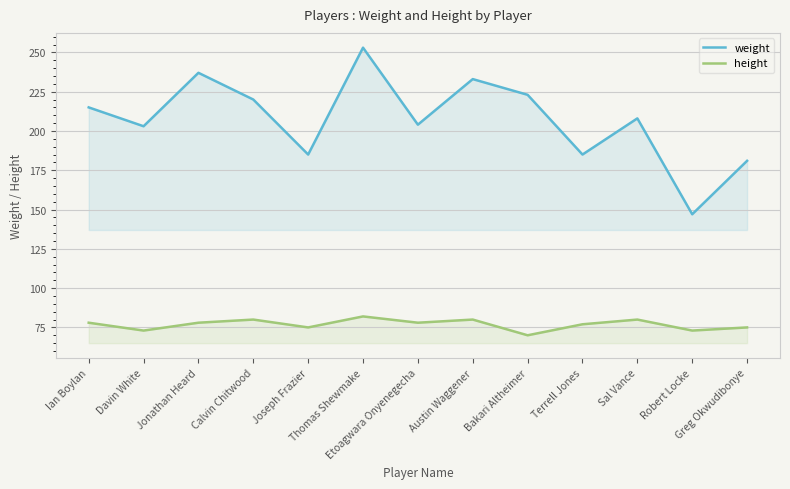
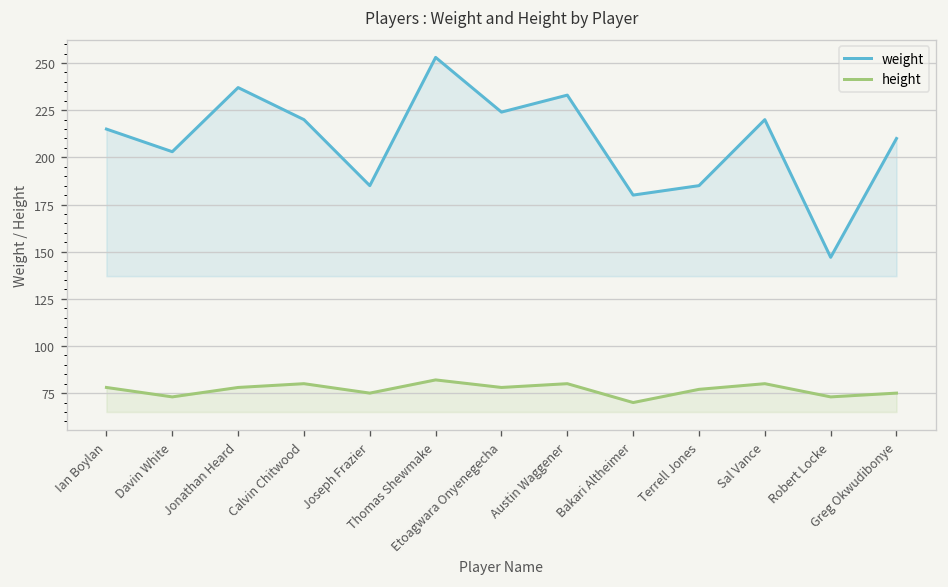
  {
    "weight": {
      "Ian Boylan": 215,
      "Davin White": 203,
      "Jonathan Heard": 237,
      "Calvin Chitwood": 220,
      "Joseph Frazier": 185,
      "Thomas Shewmake": 253,
-     "Etoagwara Onyenegecha": 204,
+     "Etoagwara Onyenegecha": 224,
      "Austin Waggener": 233,
-     "Bakari Altheimer": 223,
+     "Bakari Altheimer": 180,
      "Terrell Jones": 185,
-     "Sal Vance": 208,
+     "Sal Vance": 220,
      "Robert Locke": 147,
-     "Greg Okwudibonye": 181
+     "Greg Okwudibonye": 210
    },
    "height": {
      "Ian Boylan": 78,
      "Davin White": 73,
      "Jonathan Heard": 78,
      "Calvin Chitwood": 80,
      "Joseph Frazier": 75,
      "Thomas Shewmake": 82,
      "Etoagwara Onyenegecha": 78,
      "Austin Waggener": 80,
      "Bakari Altheimer": 70,
      "Terrell Jones": 77,
      "Sal Vance": 80,
      "Robert Locke": 73,
      "Greg Okwudibonye": 75
    }
  }
